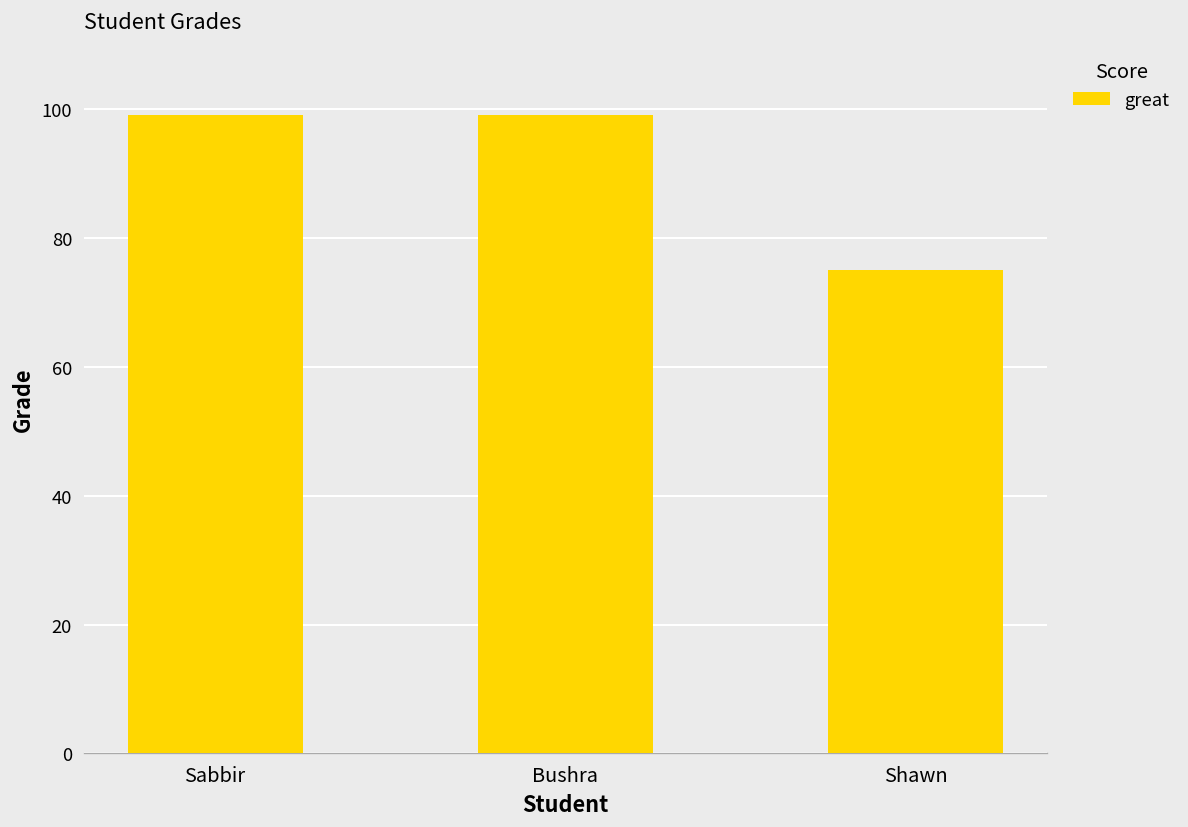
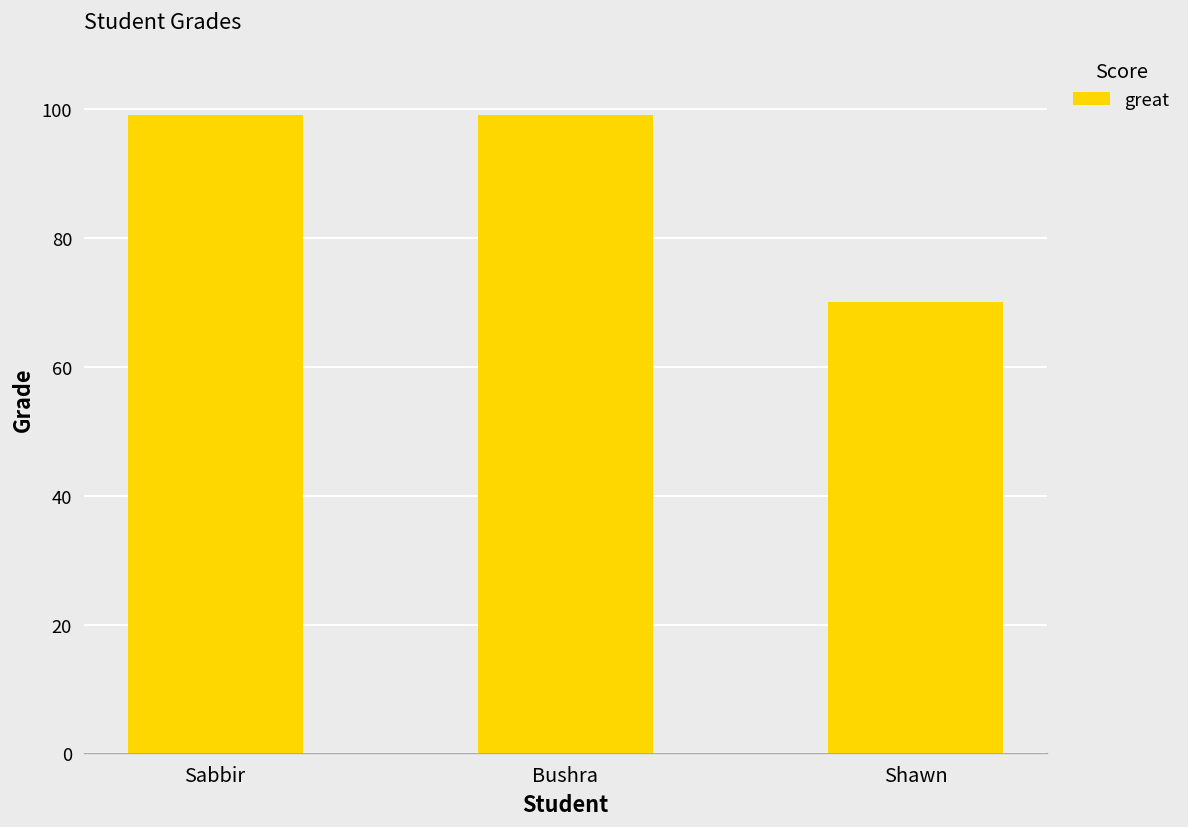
  {
    "Sabbir": 99,
    "Bushra": 99,
-   "Shawn": 75
+   "Shawn": 70
  }
